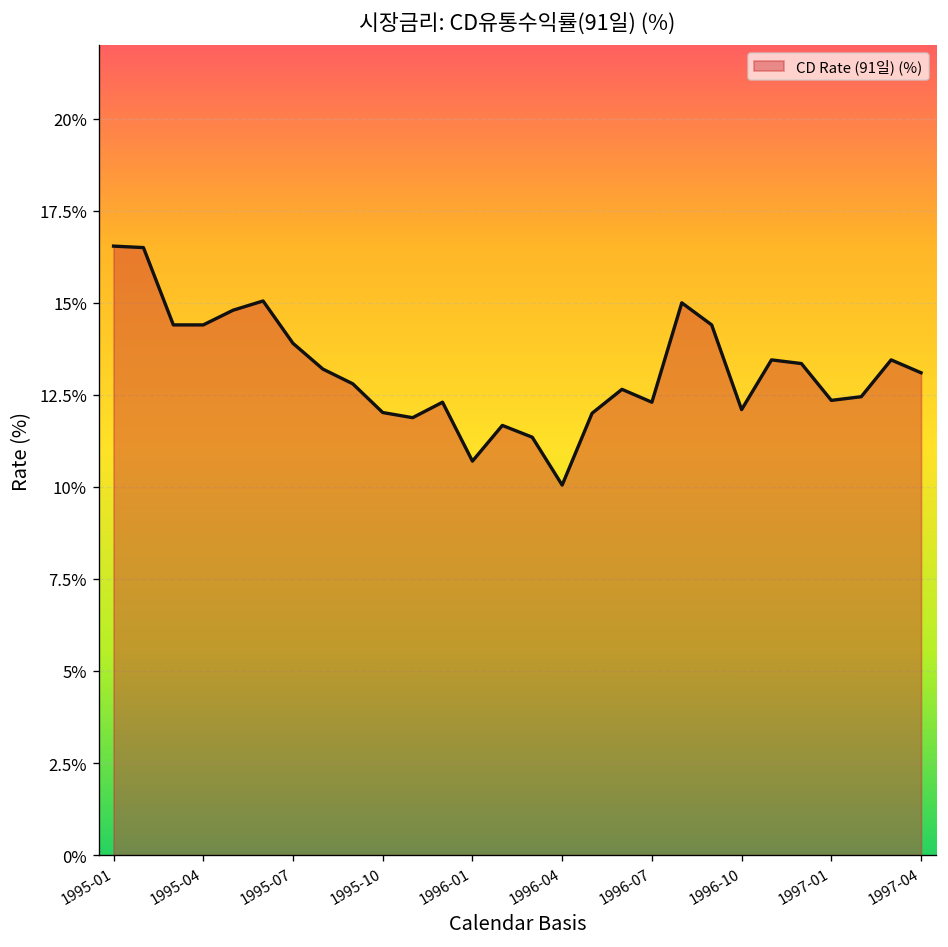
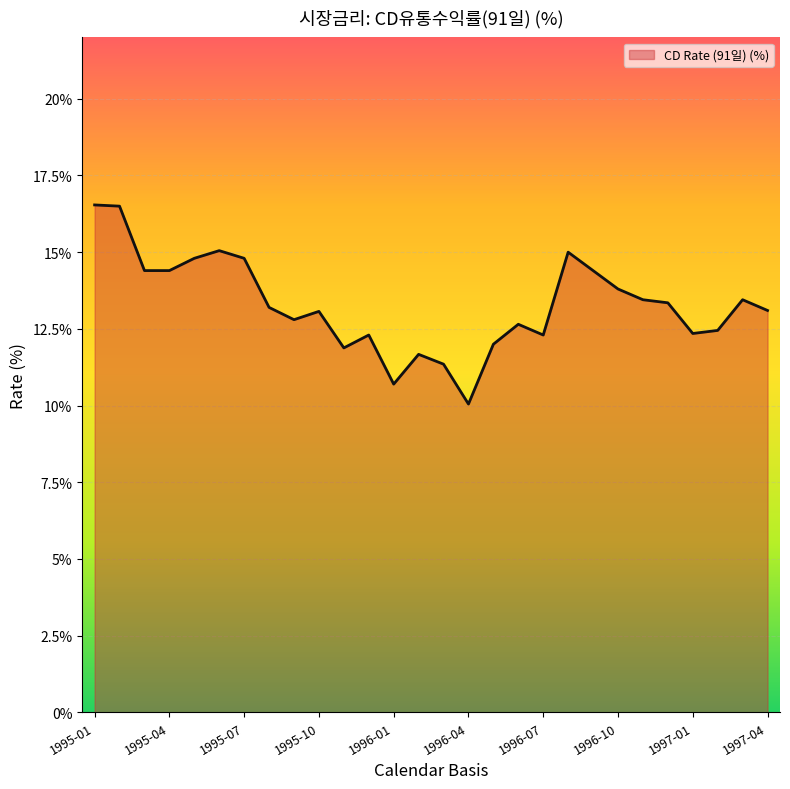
  {
    "1995-01": "16.5%",
    "1995-04": "14.4%",
-   "1995-07": "13.9%",
-   "1995-10": "12.0%",
+   "1995-07": "14.8%",
+   "1995-10": "13.1%",
    "1996-01": "10.7%",
    "1996-04": "10.1%",
    "1996-07": "12.3%",
-   "1996-10": "12.1%",
+   "1996-10": "13.8%",
    "1997-01": "12.4%",
    "1997-04": "13.1%"
  }
